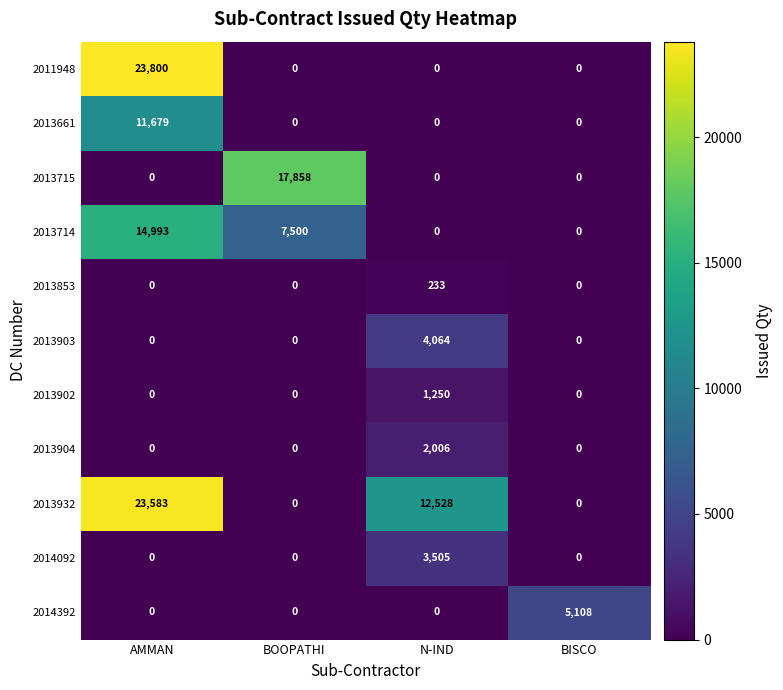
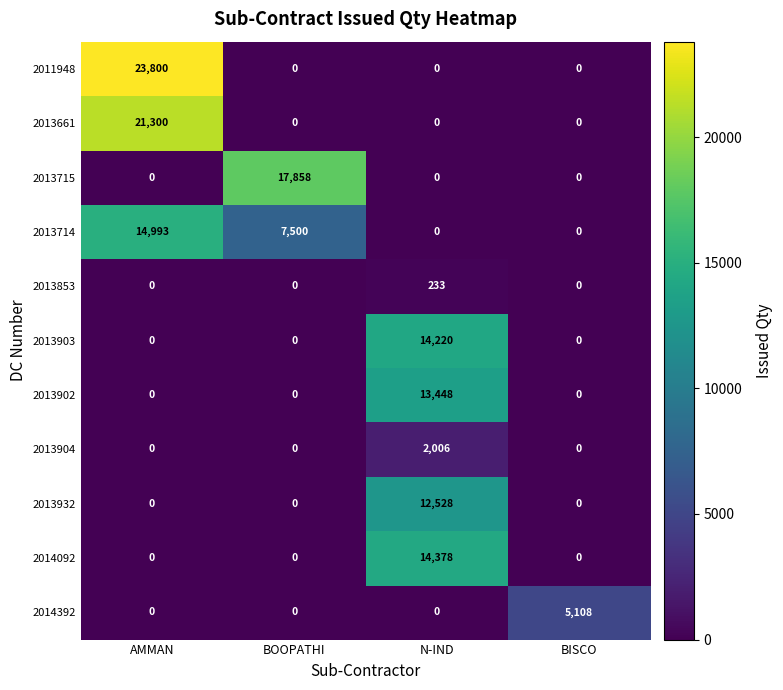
  {
    "2011948": {
      "AMMAN": "23,800",
      "BOOPATHI": "0",
      "N-IND": "0",
      "BISCO": "0"
    },
    "2013661": {
-     "AMMAN": "11,679",
+     "AMMAN": "21,300",
      "BOOPATHI": "0",
      "N-IND": "0",
      "BISCO": "0"
    },
    "2013715": {
      "AMMAN": "0",
      "BOOPATHI": "17,858",
      "N-IND": "0",
      "BISCO": "0"
    },
    "2013714": {
      "AMMAN": "14,993",
      "BOOPATHI": "7,500",
      "N-IND": "0",
      "BISCO": "0"
    },
    "2013853": {
      "AMMAN": "0",
      "BOOPATHI": "0",
      "N-IND": "233",
      "BISCO": "0"
    },
    "2013903": {
      "AMMAN": "0",
      "BOOPATHI": "0",
-     "N-IND": "4,064",
+     "N-IND": "14,220",
      "BISCO": "0"
    },
    "2013902": {
      "AMMAN": "0",
      "BOOPATHI": "0",
-     "N-IND": "1,250",
+     "N-IND": "13,448",
      "BISCO": "0"
    },
    "2013904": {
      "AMMAN": "0",
      "BOOPATHI": "0",
      "N-IND": "2,006",
      "BISCO": "0"
    },
    "2013932": {
-     "AMMAN": "23,583",
+     "AMMAN": "0",
      "BOOPATHI": "0",
      "N-IND": "12,528",
      "BISCO": "0"
    },
    "2014092": {
      "AMMAN": "0",
      "BOOPATHI": "0",
-     "N-IND": "3,505",
+     "N-IND": "14,378",
      "BISCO": "0"
    },
    "2014392": {
      "AMMAN": "0",
      "BOOPATHI": "0",
      "N-IND": "0",
      "BISCO": "5,108"
    }
  }
